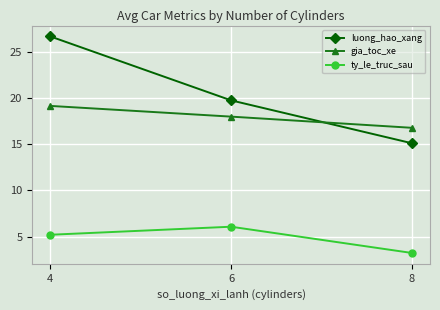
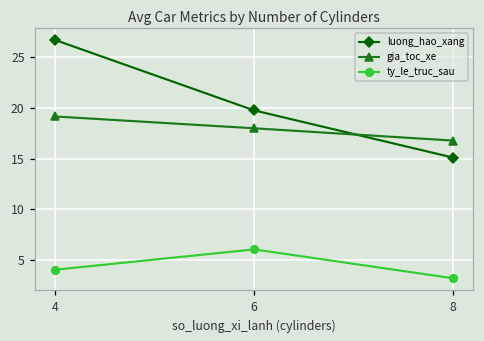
  {
    "ty_le_truc_sau": {
-     "4": 5,
+     "4": 4,
      "6": 6,
      "8": 3
    }
  }
